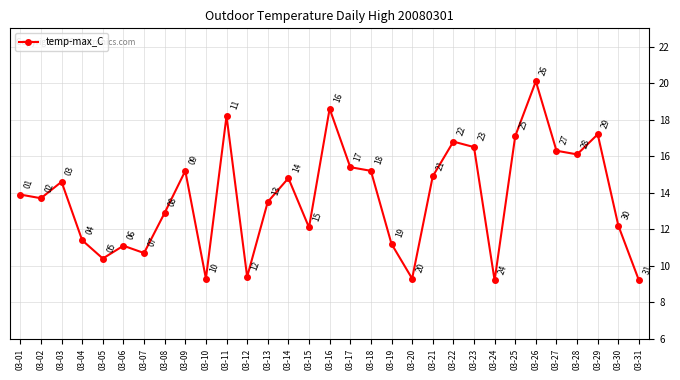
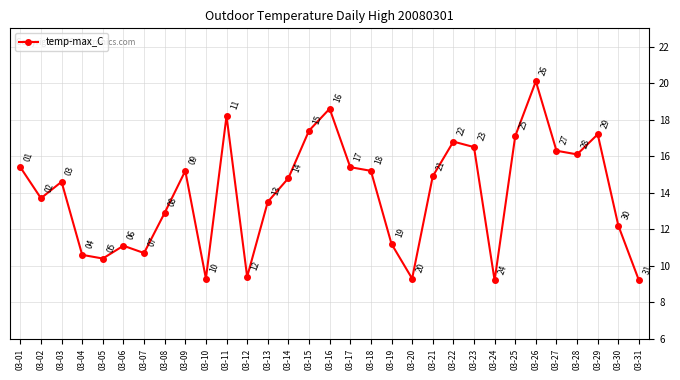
  {
-   "03-01": 13.9,
-   "03-04": 11.4,
-   "03-15": 12.1
+   "03-01": 15.4,
+   "03-04": 10.6,
+   "03-15": 17.4
  }
